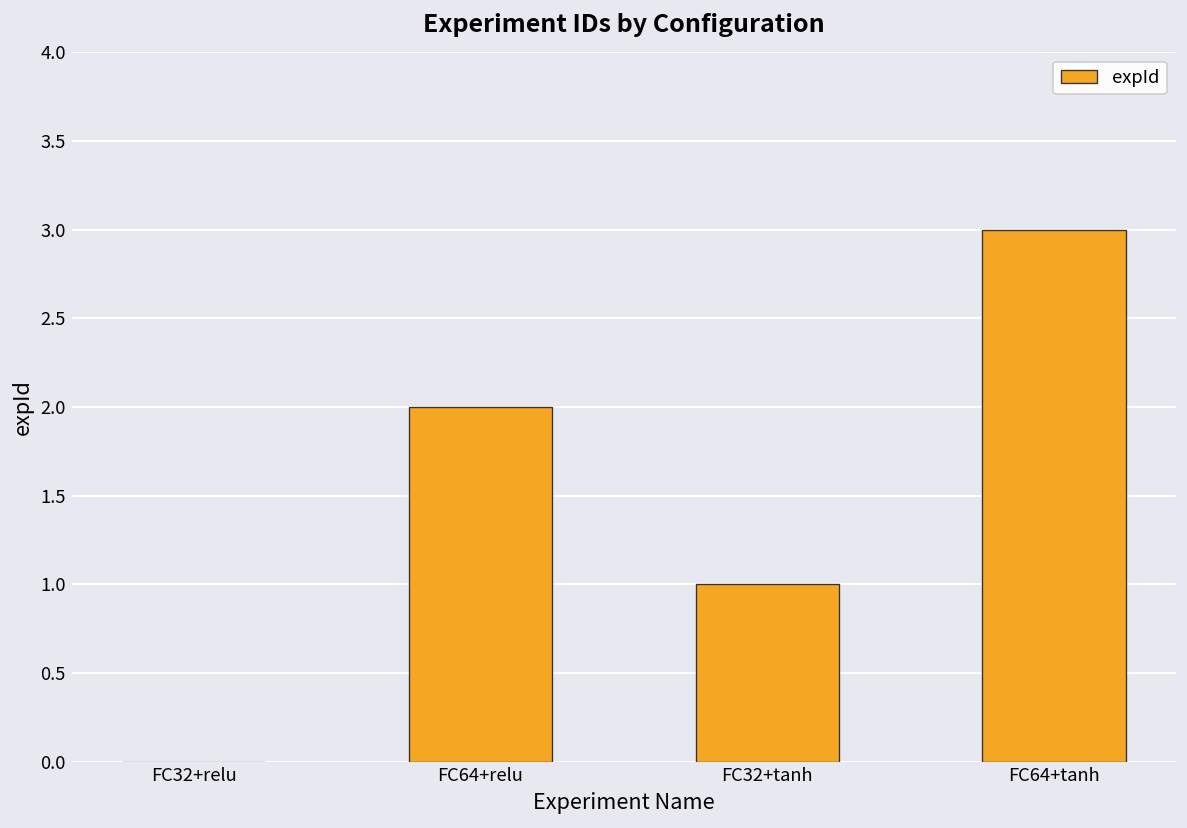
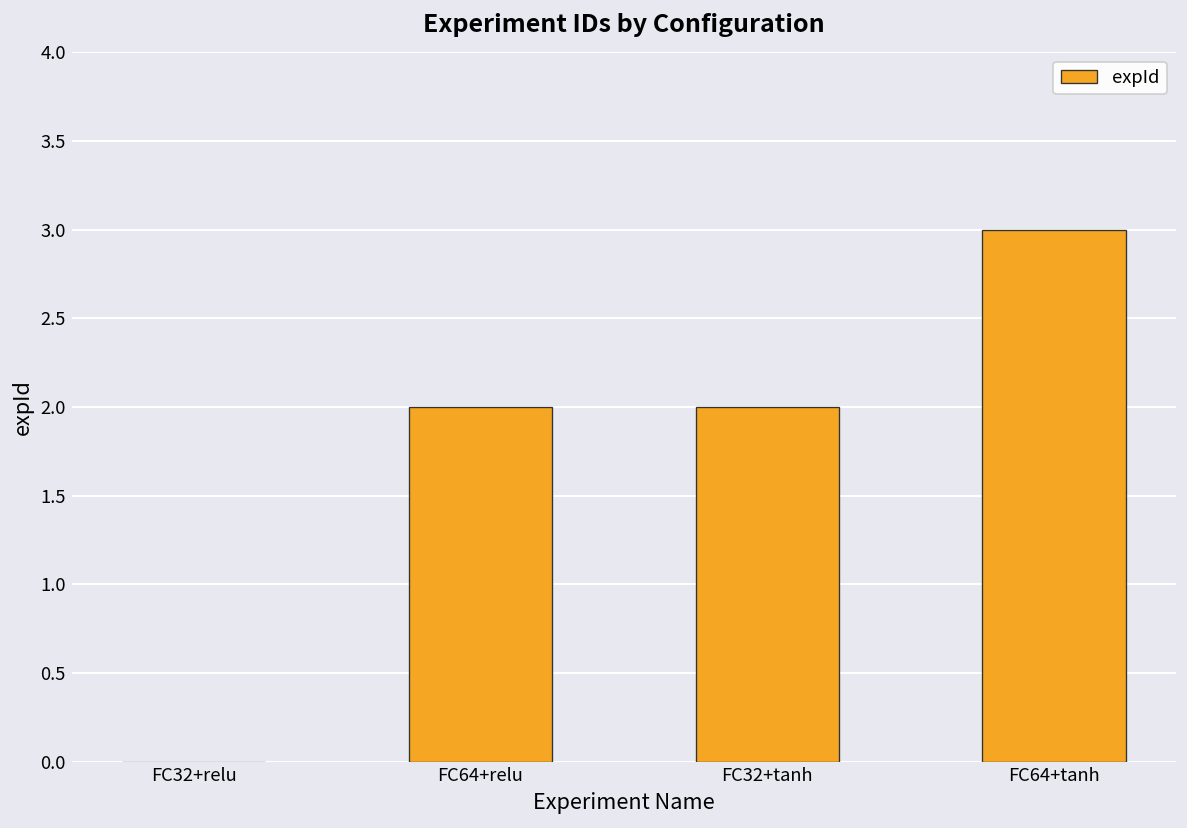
  {
    "FC32+relu": 0,
    "FC64+relu": 2,
-   "FC32+tanh": 1,
+   "FC32+tanh": 2,
    "FC64+tanh": 3
  }
